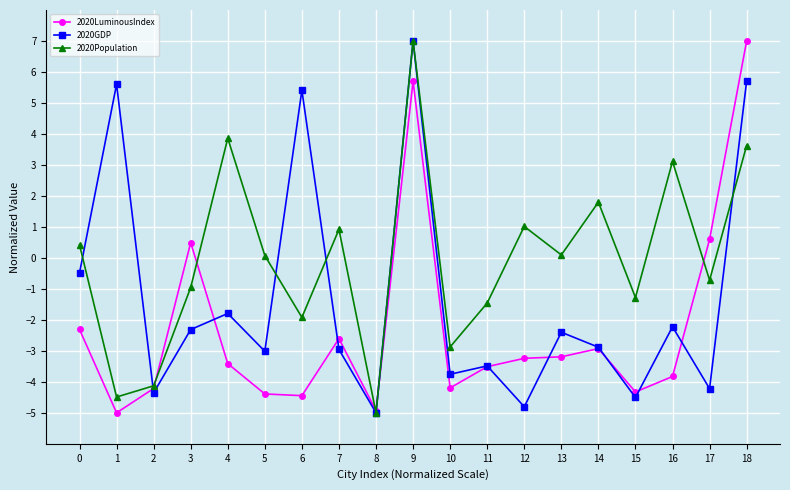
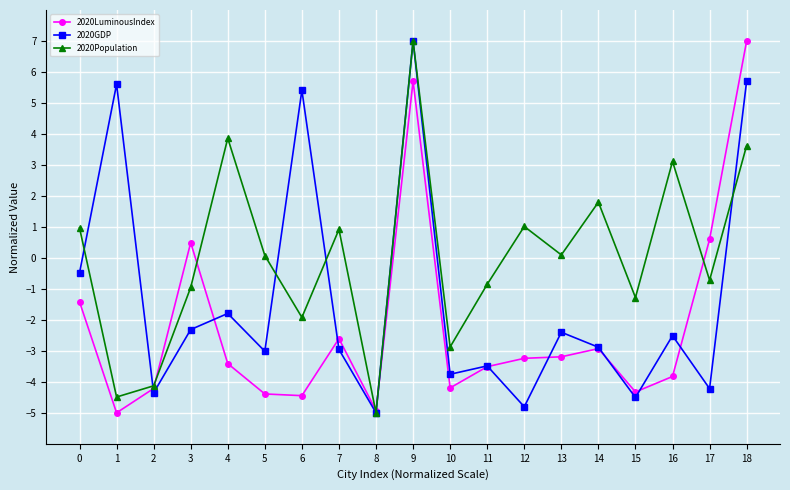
  {
    "2020LuminousIndex": {
-     "0": -2.3,
+     "0": -1.4,
      "1": -5.0,
      "2": -4.2,
      "3": 0.5,
      "4": -3.4,
      "5": -4.4,
      "6": -4.4,
      "7": -2.6,
      "9": 5.7,
      "10": -4.2,
      "12": -3.2,
      "13": -3.2,
      "15": -4.3,
      "16": -3.8,
      "17": 0.6,
      "18": 7.0
    },
    "2020GDP": {
      "0": -0.5,
      "1": 5.6,
      "2": -4.4,
      "3": -2.3,
      "4": -1.8,
      "5": -3.0,
      "6": 5.4,
      "7": -3.0,
      "10": -3.8,
      "12": -4.8,
      "13": -2.4,
      "15": -4.5,
-     "16": -2.2,
+     "16": -2.5,
      "17": -4.2,
      "18": 5.7
    },
    "2020Population": {
-     "0": 0.4,
+     "0": 1.0,
      "1": -4.5,
      "2": -4.1,
      "3": -1.0,
      "4": 3.9,
      "5": 0.1,
      "6": -1.9,
      "7": 0.9,
      "10": -2.9,
-     "11": -1.5,
+     "11": -0.9,
      "12": 1.0,
      "13": 0.1,
      "14": 1.8,
      "15": -1.3,
      "16": 3.1,
      "17": -0.7,
      "18": 3.6
    }
  }
